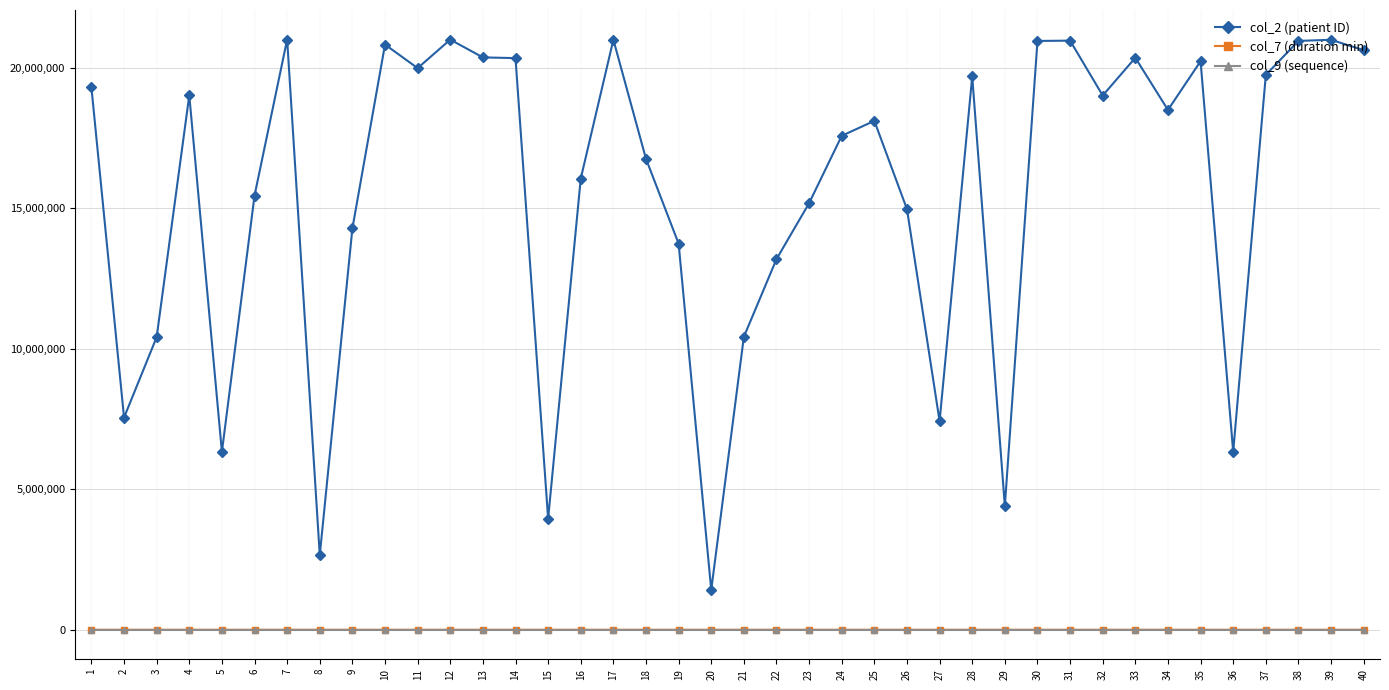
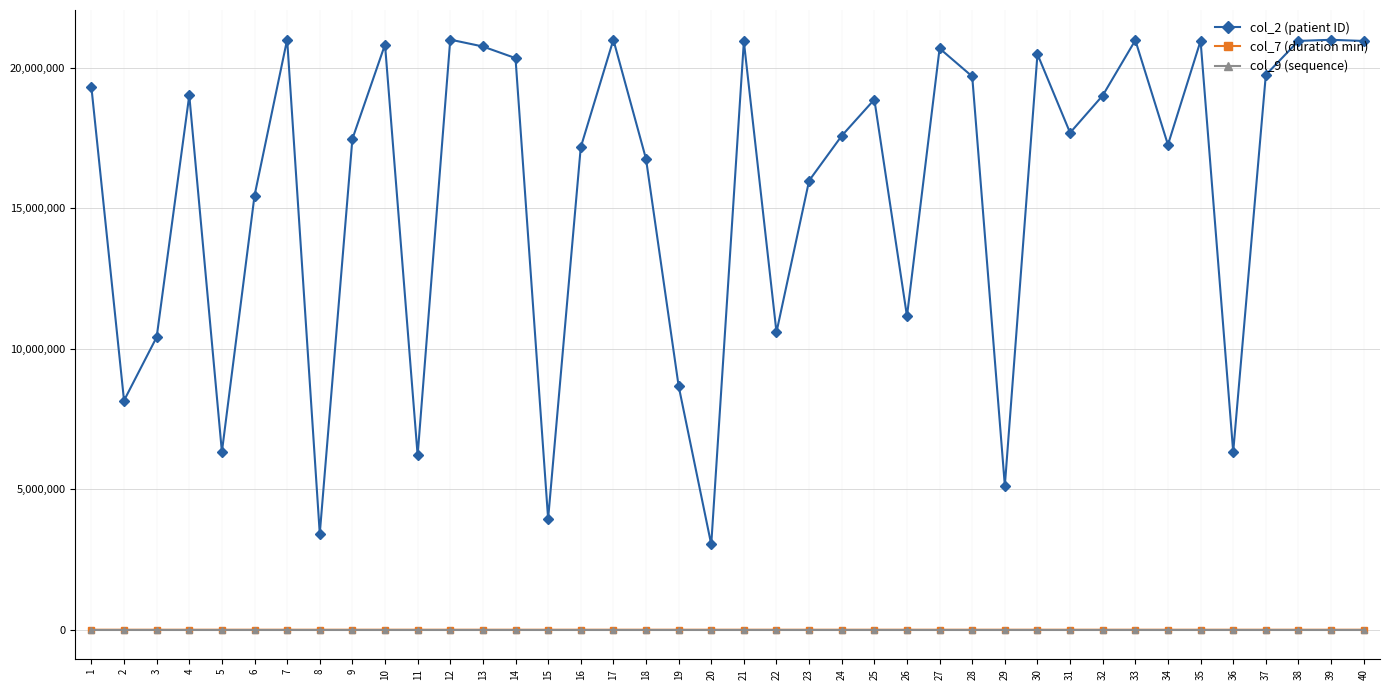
  {
    "col_2 (patient ID)": {
      "1": "19,300,000",
-     "2": "7,600,000",
+     "2": "8,200,000",
      "3": "10,400,000",
      "4": "19,000,000",
      "5": "6,300,000",
      "6": "15,500,000",
      "7": "21,000,000",
-     "8": "2,700,000",
-     "9": "14,300,000",
+     "8": "3,400,000",
+     "9": "17,500,000",
      "10": "20,800,000",
-     "11": "20,000,000",
+     "11": "6,200,000",
      "12": "21,000,000",
-     "13": "20,400,000",
+     "13": "20,800,000",
      "14": "20,400,000",
      "15": "4,000,000",
-     "16": "16,100,000",
+     "16": "17,200,000",
      "17": "21,000,000",
      "18": "16,800,000",
-     "19": "13,700,000",
-     "20": "1,400,000",
-     "21": "10,400,000",
-     "22": "13,200,000",
-     "23": "15,200,000",
+     "19": "8,700,000",
+     "20": "3,000,000",
+     "21": "20,900,000",
+     "22": "10,600,000",
+     "23": "16,000,000",
      "24": "17,600,000",
-     "25": "18,100,000",
-     "26": "15,000,000",
-     "27": "7,400,000",
+     "25": "18,900,000",
+     "26": "11,200,000",
+     "27": "20,700,000",
      "28": "19,700,000",
-     "29": "4,400,000",
-     "30": "21,000,000",
-     "31": "21,000,000",
+     "29": "5,100,000",
+     "30": "20,500,000",
+     "31": "17,700,000",
      "32": "19,000,000",
-     "33": "20,400,000",
-     "34": "18,500,000",
-     "35": "20,200,000",
+     "33": "21,000,000",
+     "34": "17,300,000",
+     "35": "21,000,000",
      "36": "6,300,000",
      "37": "19,800,000",
      "38": "21,000,000",
      "39": "21,000,000",
-     "40": "20,600,000"
+     "40": "21,000,000"
    },
    "col_9 (sequence)": {
      "1": "0",
      "2": "0",
      "3": "0",
      "4": "0",
      "5": "0",
      "6": "0",
      "7": "0",
      "8": "0",
      "9": "0",
      "10": "0",
      "11": "0",
      "12": "0",
      "13": "0",
      "14": "0",
      "15": "0",
      "16": "0",
      "17": "0",
      "18": "0",
      "19": "0",
      "20": "0",
      "21": "0",
      "22": "0",
      "23": "0",
      "24": "0",
      "25": "0",
      "26": "0",
      "27": "0",
      "28": "0",
      "29": "0",
      "30": "0",
      "31": "0",
      "32": "0",
      "33": "0",
      "34": "0",
      "35": "0",
      "36": "0",
      "37": "0",
      "38": "0",
      "39": "0",
      "40": "0"
    }
  }
